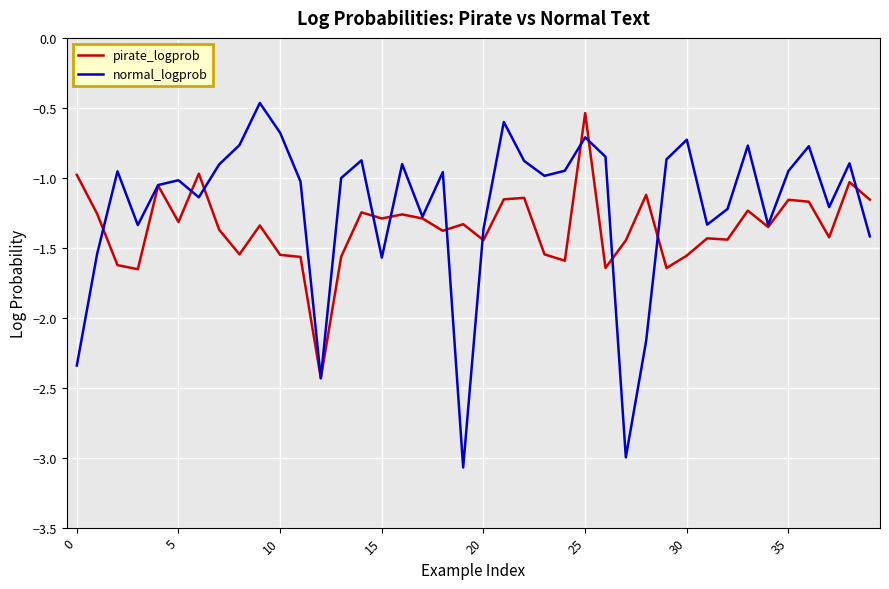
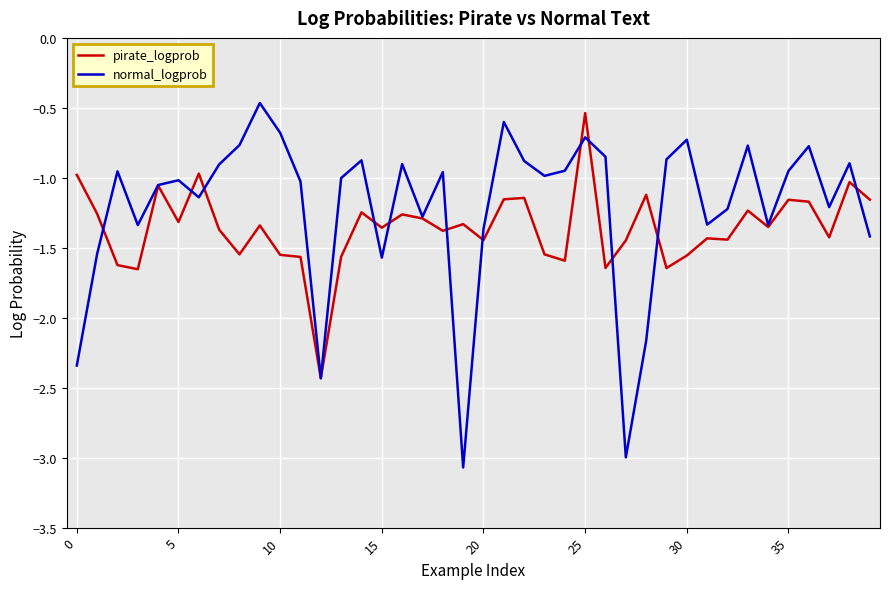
  {
    "pirate_logprob": {
      "0": -0.98,
      "5": -1.32,
      "10": -1.55,
-     "15": -1.29,
+     "15": -1.36,
      "20": -1.45,
      "25": -0.54,
      "30": -1.56,
      "35": -1.16
    },
    "normal_logprob": {
      "0": -2.34,
      "5": -1.02,
      "10": -0.68,
      "15": -1.57,
      "20": -1.37,
      "25": -0.71,
      "30": -0.73,
      "35": -0.95
    }
  }
